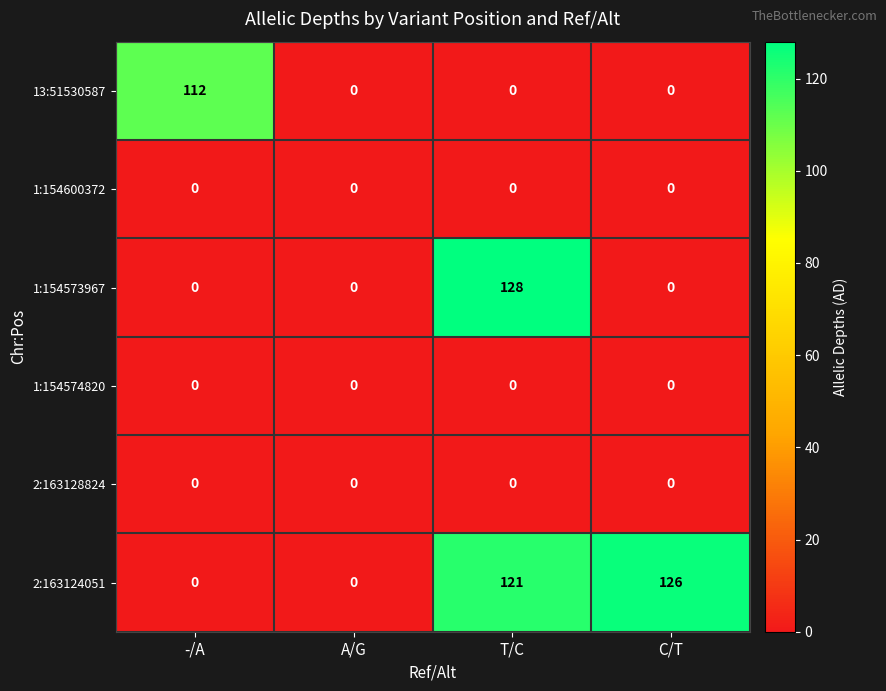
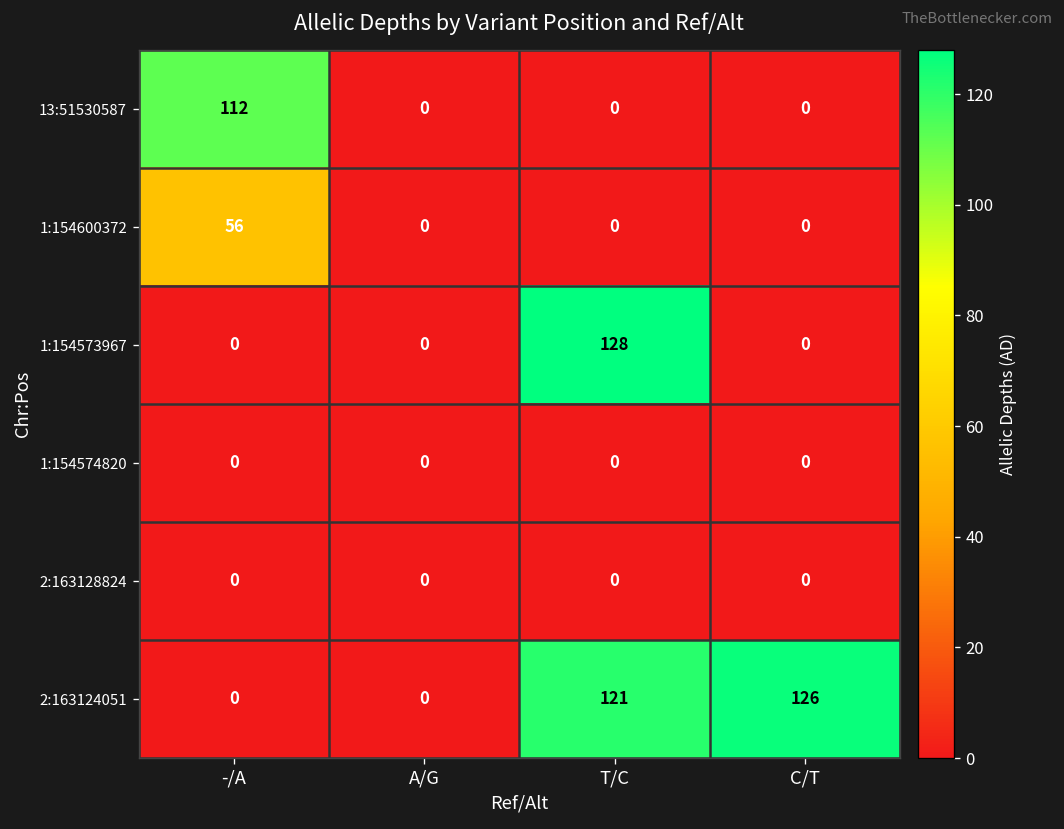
  {
    "13:51530587": {
      "-/A": 112,
      "A/G": 0,
      "T/C": 0,
      "C/T": 0
    },
    "1:154600372": {
-     "-/A": 0,
+     "-/A": 56,
      "A/G": 0,
      "T/C": 0,
      "C/T": 0
    },
    "1:154573967": {
      "-/A": 0,
      "A/G": 0,
      "T/C": 128,
      "C/T": 0
    },
    "1:154574820": {
      "-/A": 0,
      "A/G": 0,
      "T/C": 0,
      "C/T": 0
    },
    "2:163128824": {
      "-/A": 0,
      "A/G": 0,
      "T/C": 0,
      "C/T": 0
    },
    "2:163124051": {
      "-/A": 0,
      "A/G": 0,
      "T/C": 121,
      "C/T": 126
    }
  }
